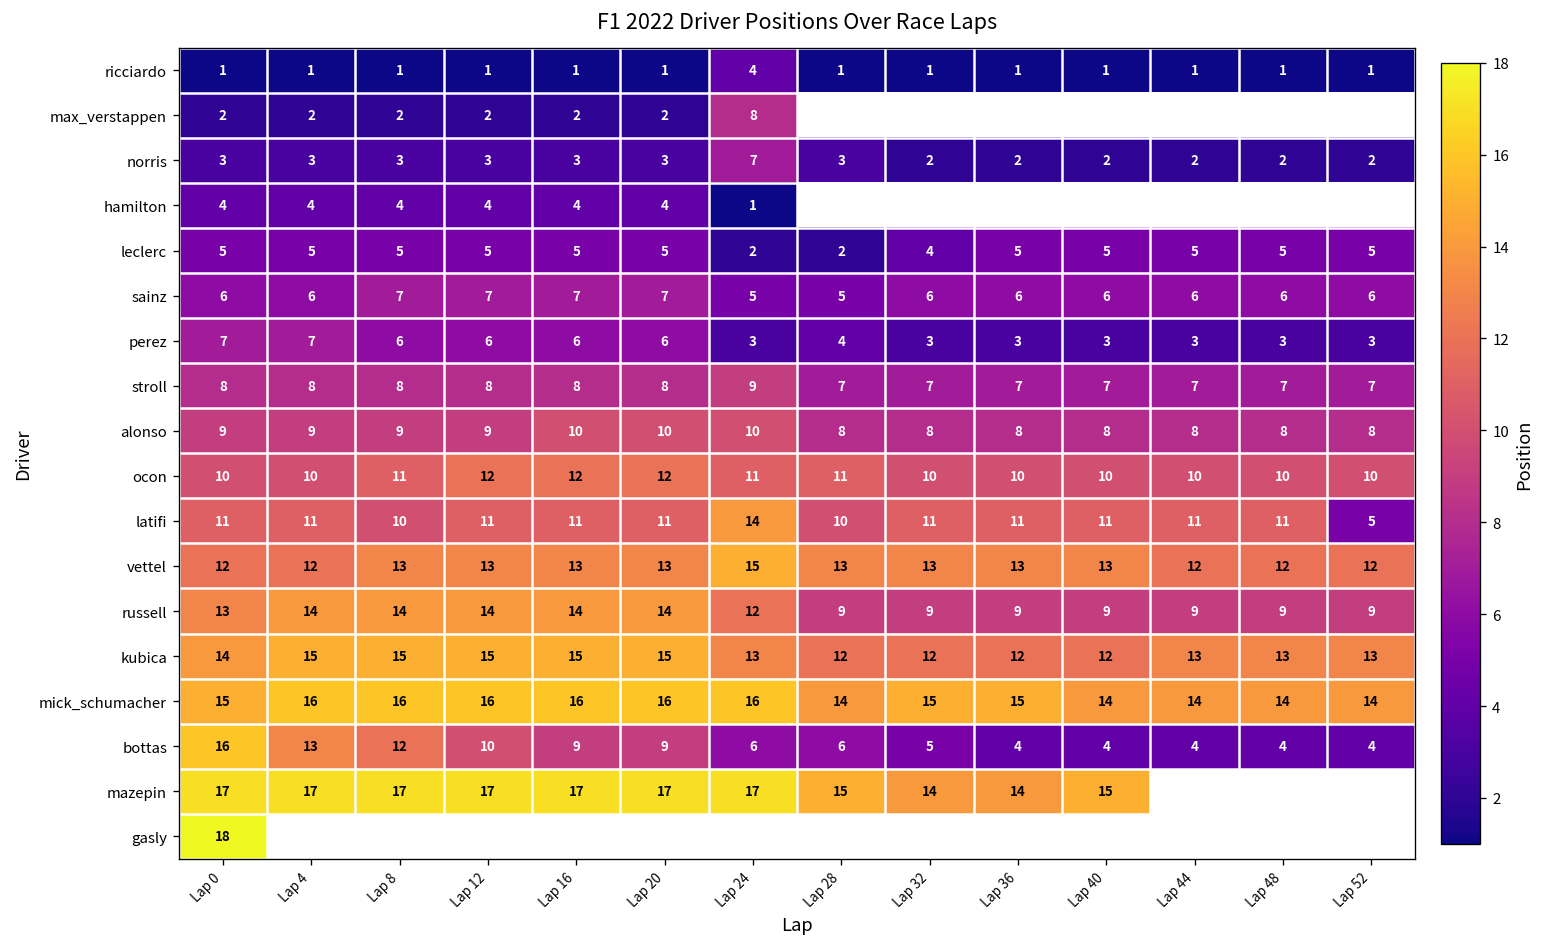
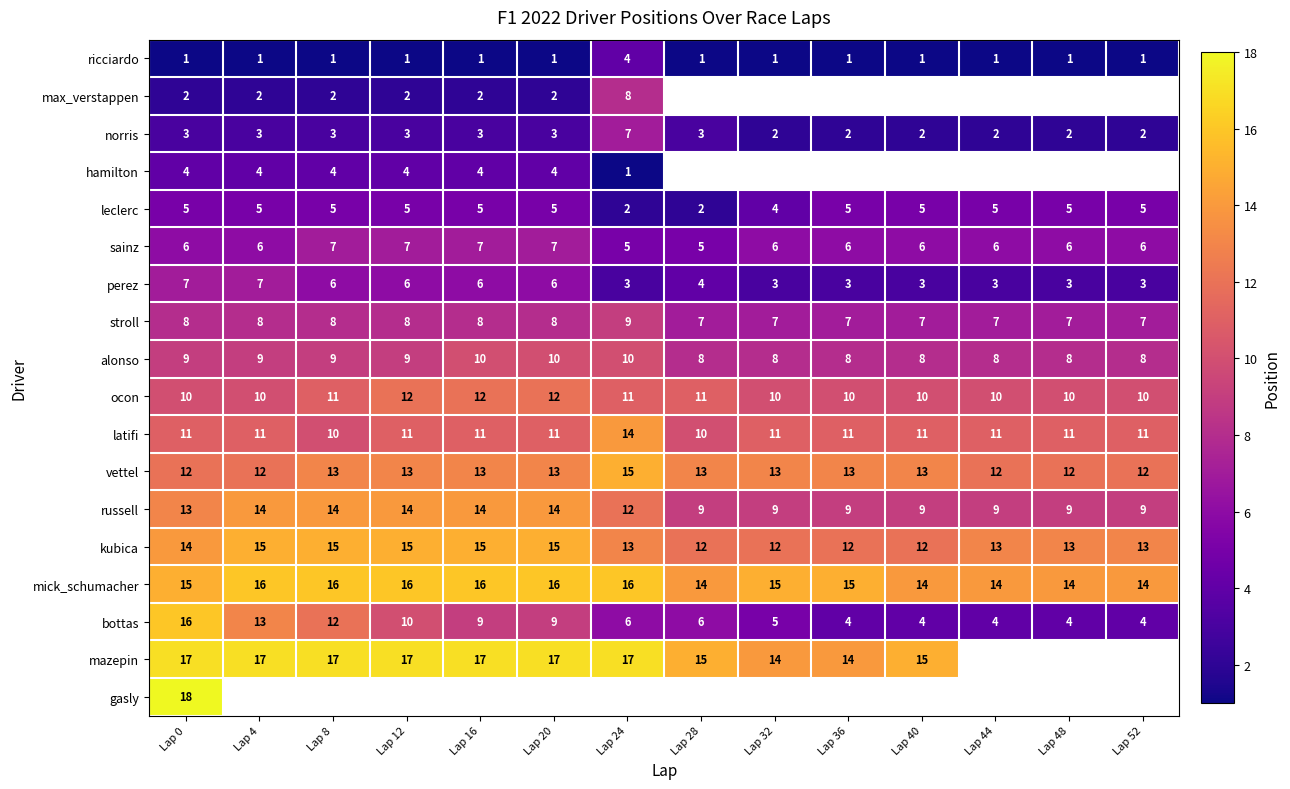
  {
    "latifi": {
      "Lap 0": 11,
      "Lap 4": 11,
      "Lap 8": 10,
      "Lap 12": 11,
      "Lap 16": 11,
      "Lap 20": 11,
      "Lap 24": 14,
      "Lap 28": 10,
      "Lap 32": 11,
      "Lap 36": 11,
      "Lap 40": 11,
      "Lap 44": 11,
      "Lap 48": 11,
-     "Lap 52": 5
+     "Lap 52": 11
    }
  }
